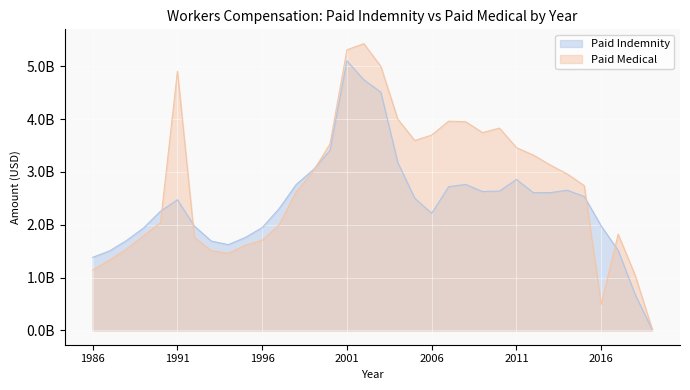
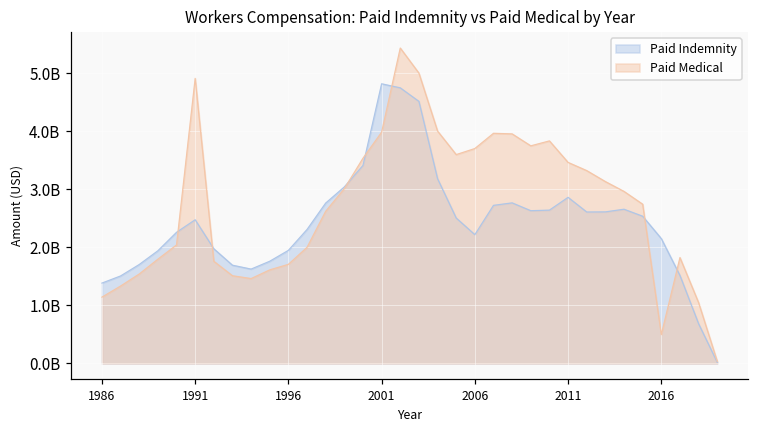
  {
    "Paid Indemnity": {
      "1986": 1400000000,
      "1991": 2500000000,
      "1996": 1900000000,
-     "2001": 5100000000,
+     "2001": 4800000000,
      "2006": 2200000000,
      "2011": 2900000000,
-     "2016": 2000000000
+     "2016": 2100000000
    },
    "Paid Medical": {
      "1986": 1100000000,
      "1991": 4900000000,
      "1996": 1700000000,
-     "2001": 5300000000,
+     "2001": 4000000000,
      "2006": 3700000000,
      "2011": 3500000000,
      "2016": 500000000
    }
  }
